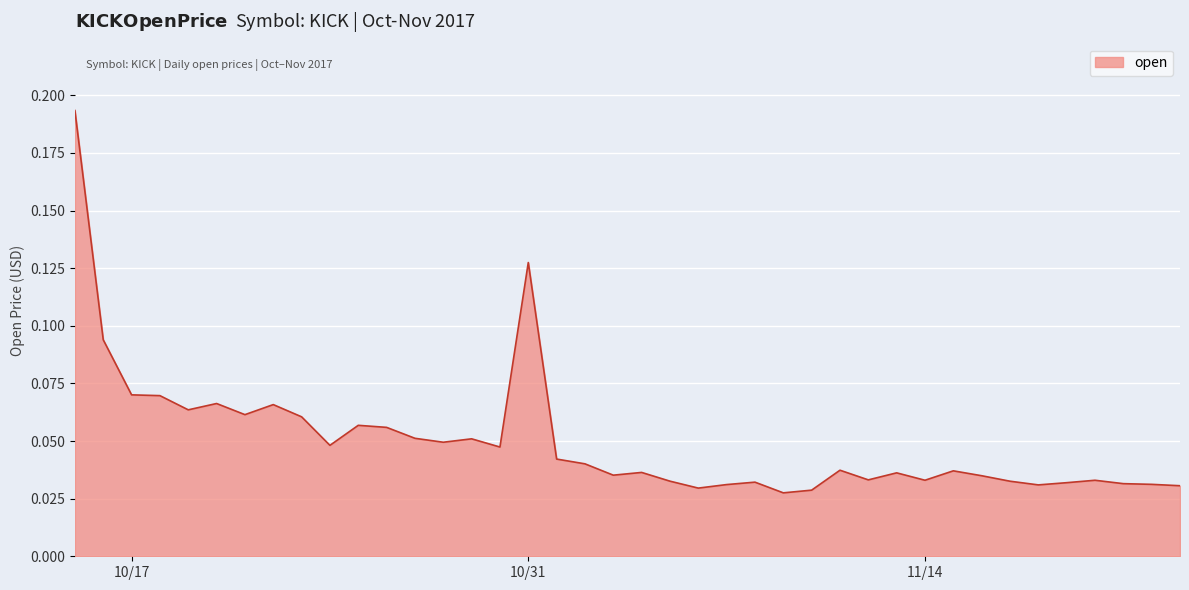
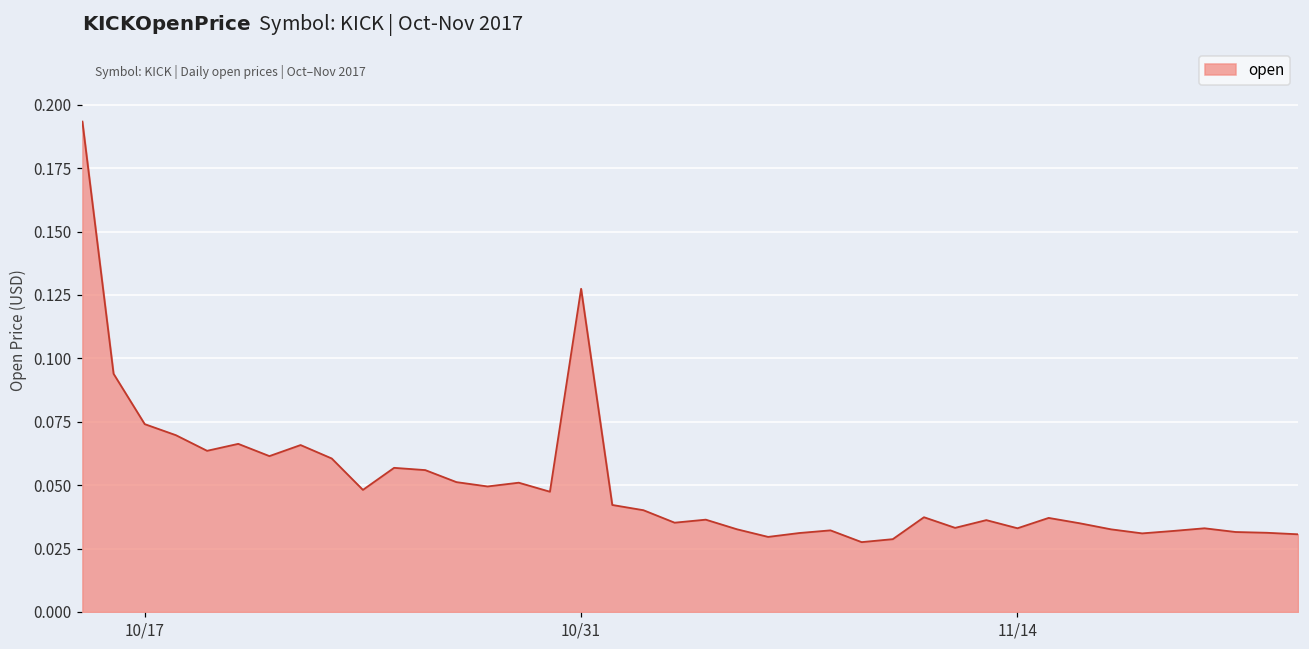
  {
-   "10/17": 0.070,
+   "10/17": 0.074,
    "10/31": 0.127,
    "11/14": 0.033
  }
